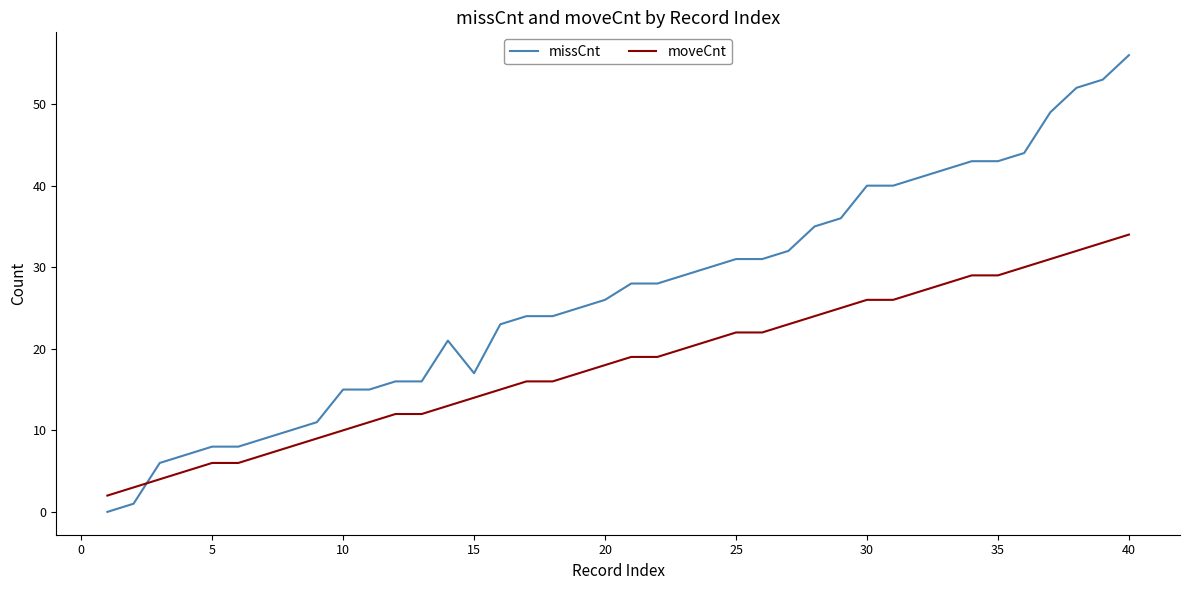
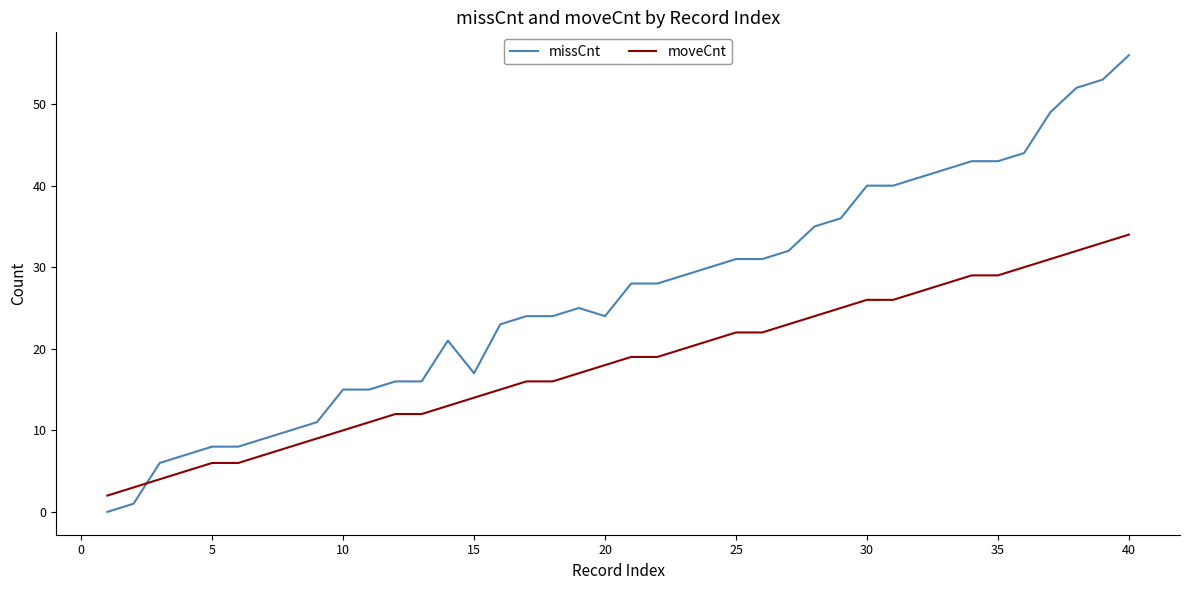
  {
    "missCnt": {
      "5": 8,
      "10": 15,
      "15": 17,
-     "20": 26,
+     "20": 24,
      "25": 31,
      "30": 40,
      "35": 43,
      "40": 56
    },
    "moveCnt": {
      "5": 6,
      "10": 10,
      "15": 14,
      "20": 18,
      "25": 22,
      "30": 26,
      "35": 29,
      "40": 34
    }
  }
